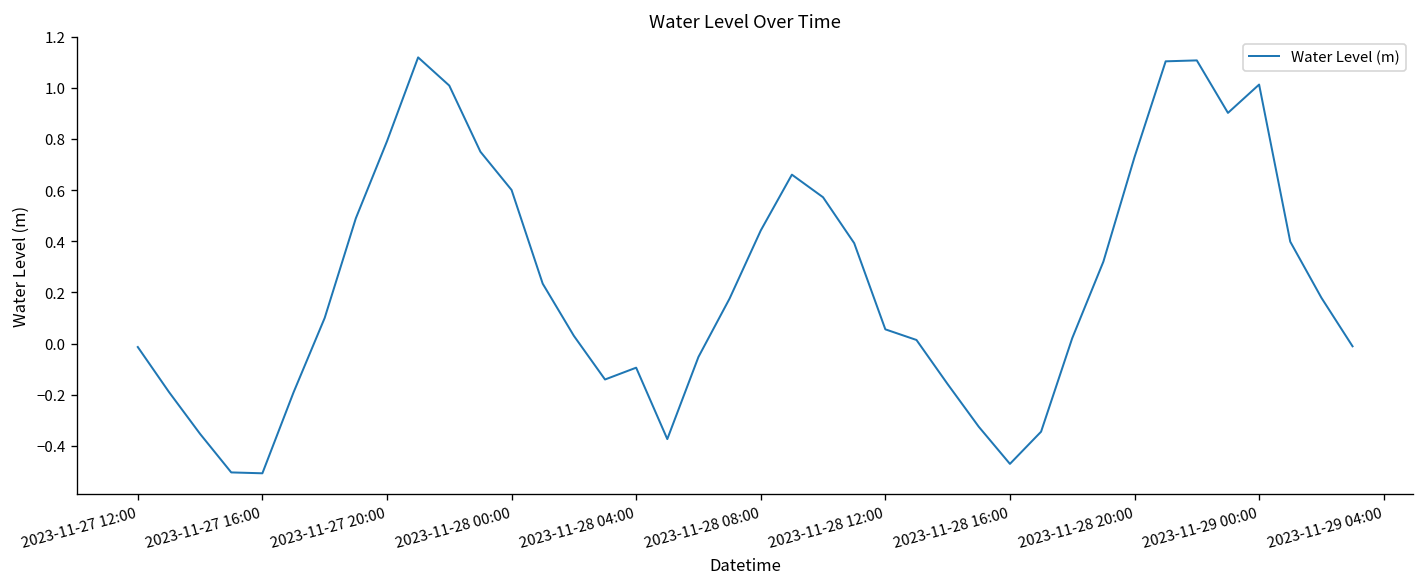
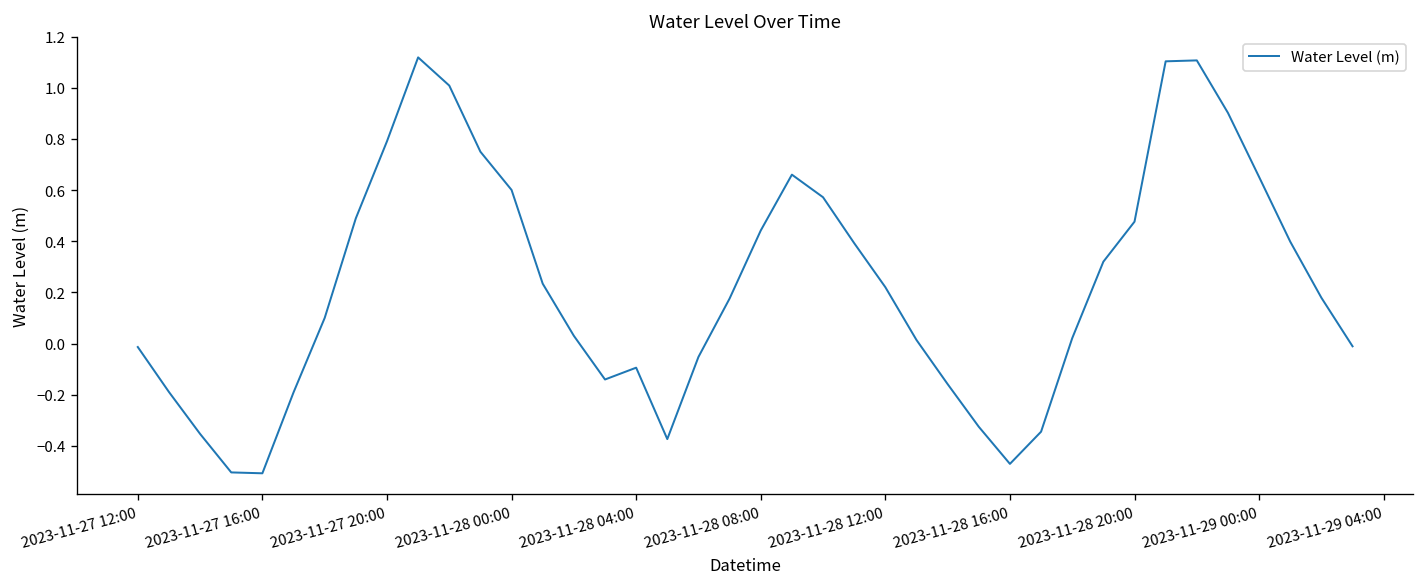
  {
    "2023-11-27 12:00": -0.01,
    "2023-11-27 16:00": -0.51,
    "2023-11-27 20:00": 0.79,
    "2023-11-28 00:00": 0.60,
    "2023-11-28 04:00": -0.09,
    "2023-11-28 08:00": 0.44,
-   "2023-11-28 12:00": 0.06,
+   "2023-11-28 12:00": 0.22,
    "2023-11-28 16:00": -0.47,
-   "2023-11-28 20:00": 0.73,
-   "2023-11-29 00:00": 1.01
+   "2023-11-28 20:00": 0.48,
+   "2023-11-29 00:00": 0.65
  }
